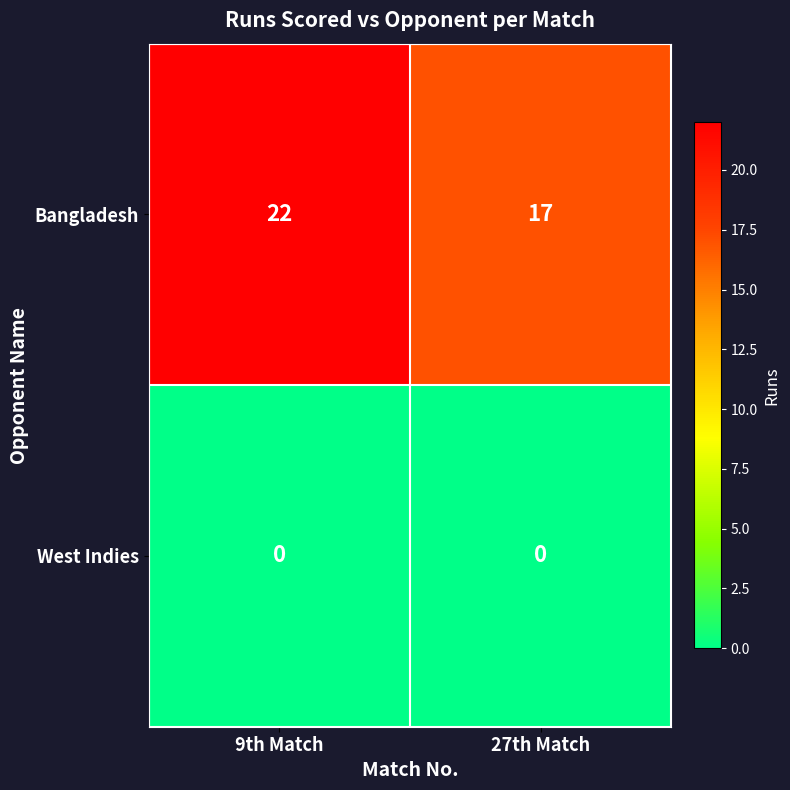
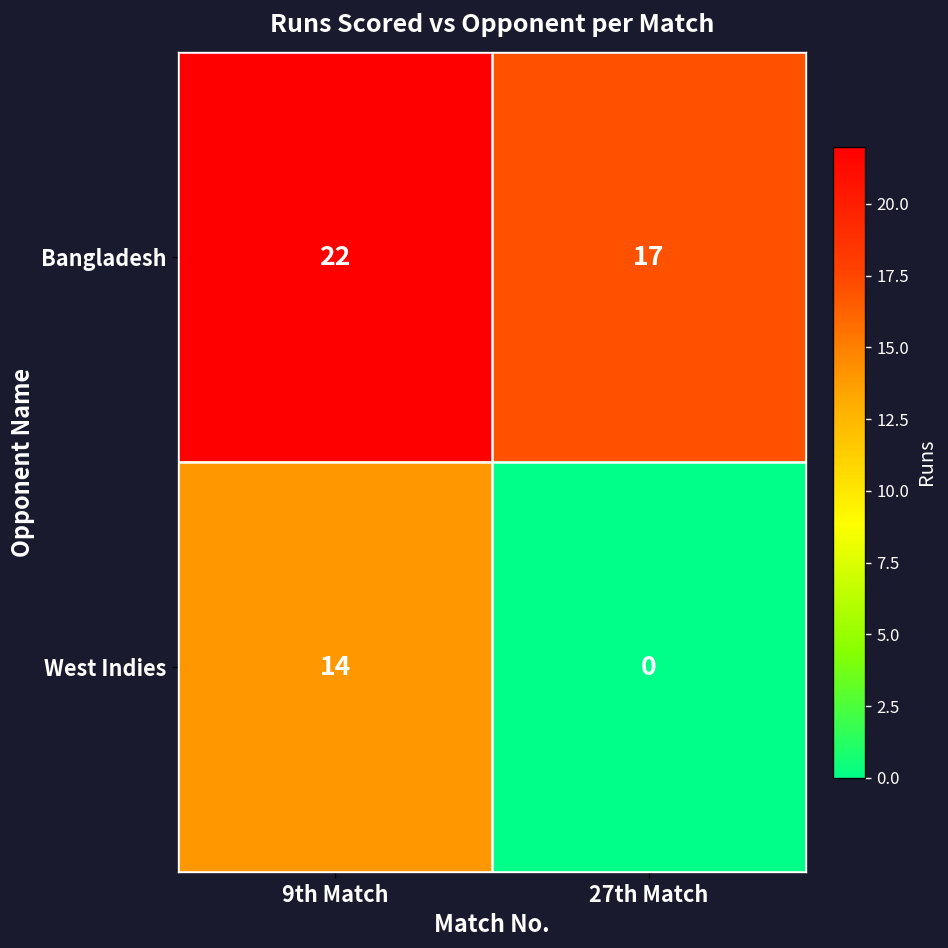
  {
    "Bangladesh": {
      "9th Match": 22,
      "27th Match": 17
    },
    "West Indies": {
-     "9th Match": 0,
+     "9th Match": 14,
      "27th Match": 0
    }
  }
